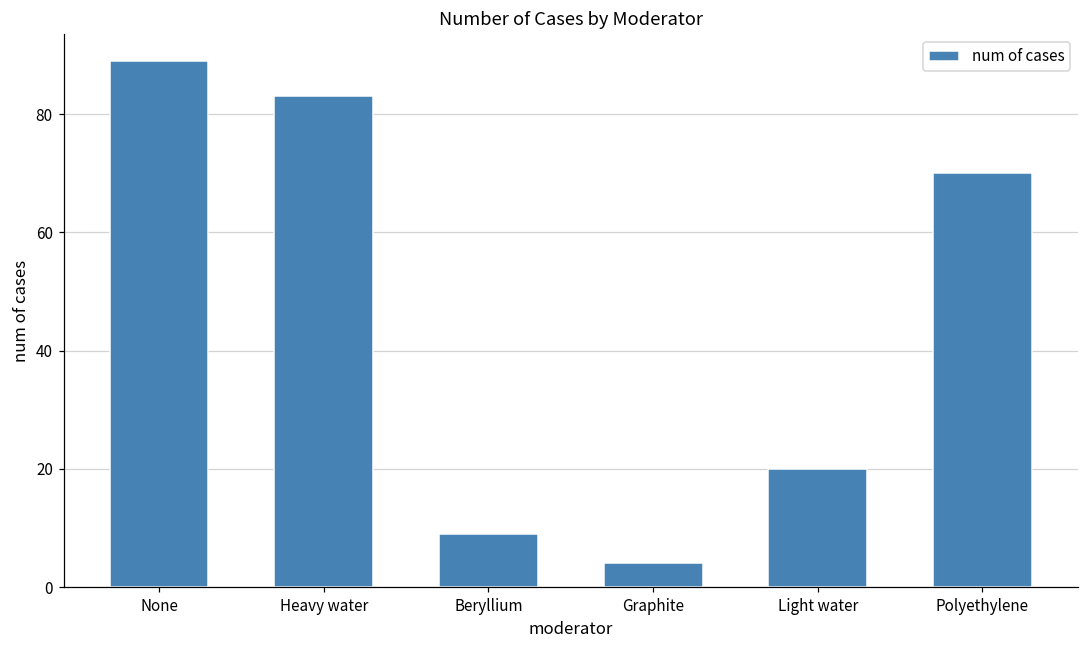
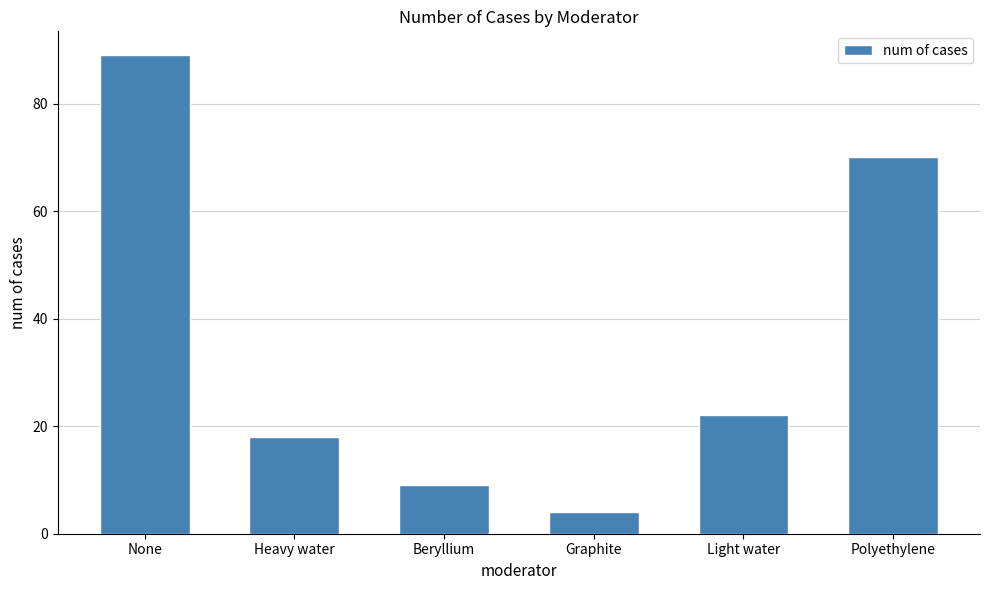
  {
    "None": 89,
-   "Heavy water": 83,
+   "Heavy water": 18,
    "Beryllium": 9,
    "Graphite": 4,
-   "Light water": 20,
+   "Light water": 22,
    "Polyethylene": 70
  }
